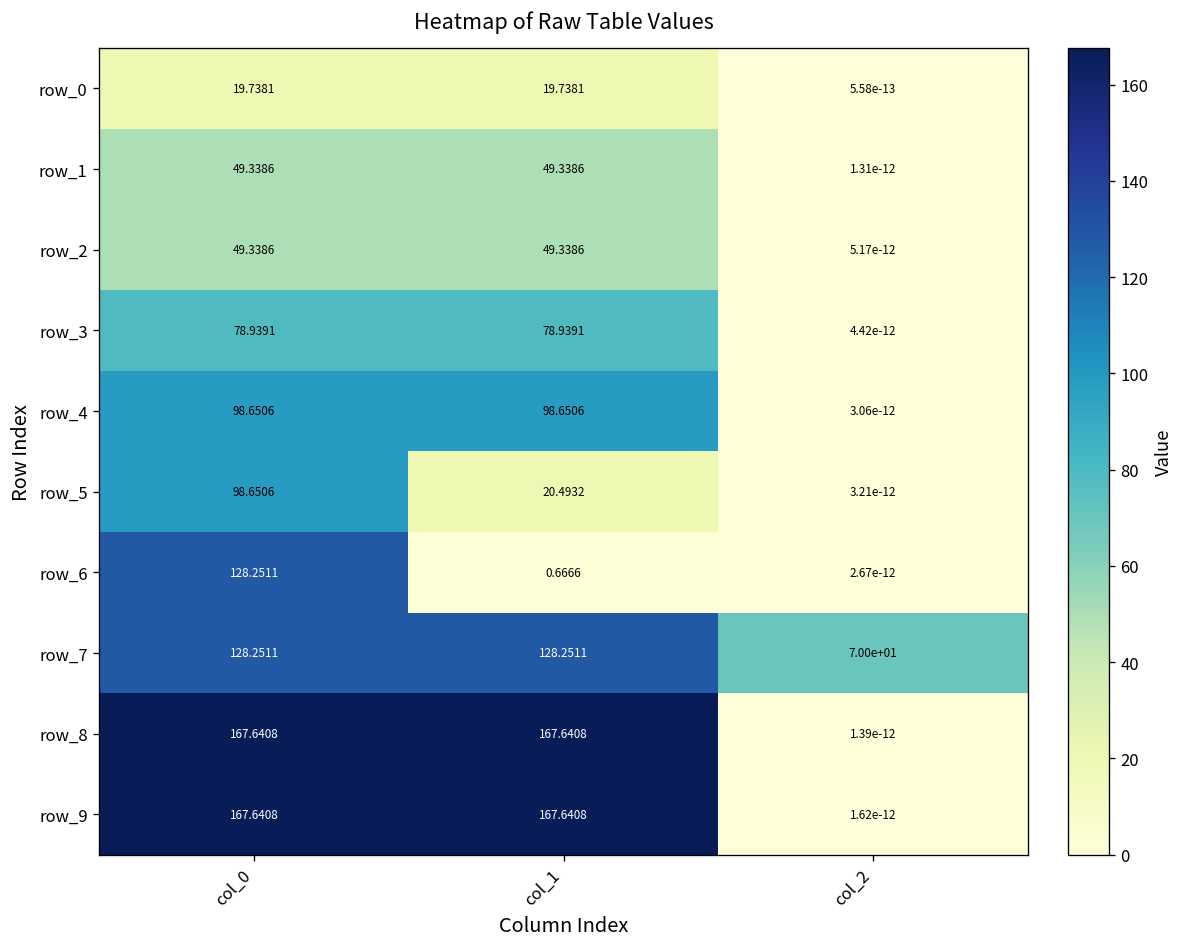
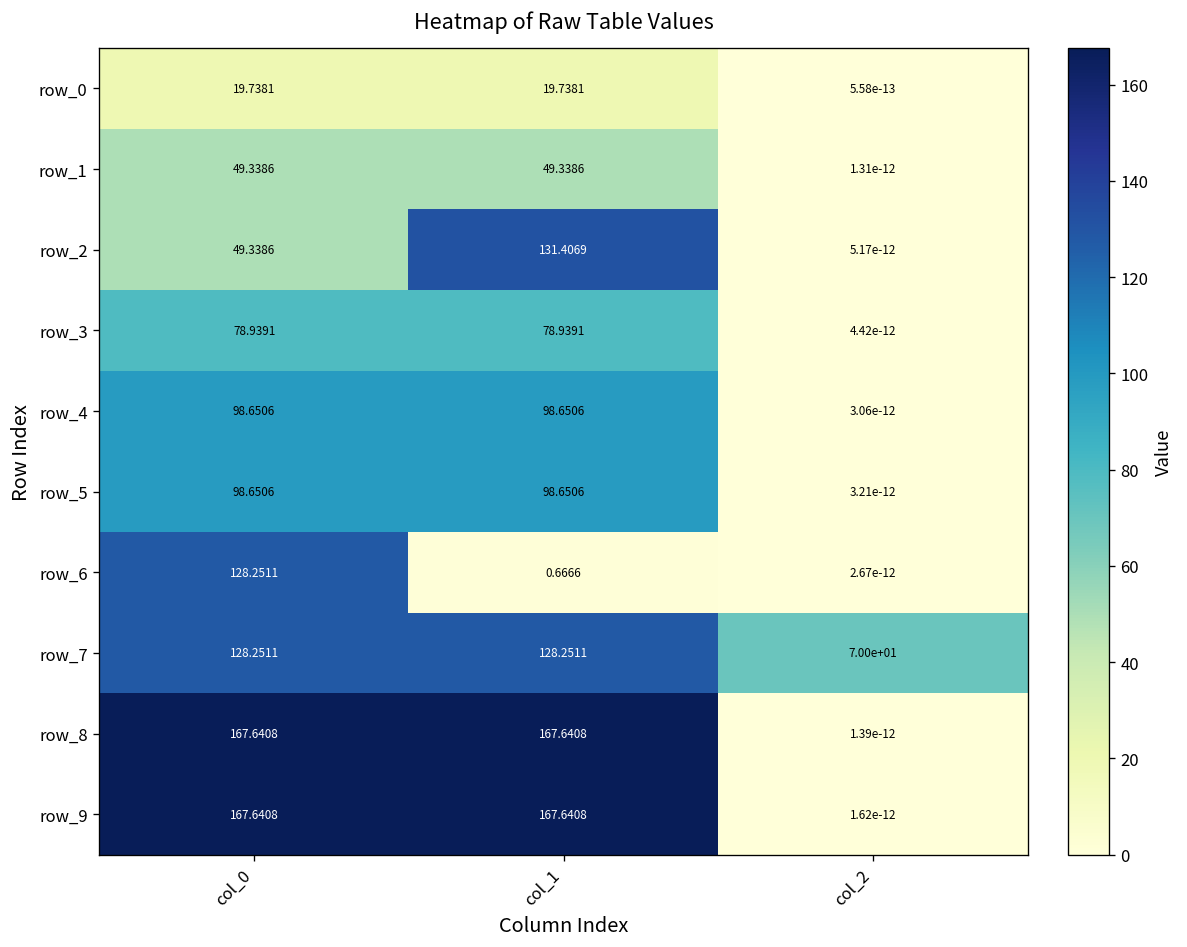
  {
    "row_0": {
      "col_0": "19.7381",
      "col_1": "19.7381",
      "col_2": "5.58e-13"
    },
    "row_1": {
      "col_0": "49.3386",
      "col_1": "49.3386",
      "col_2": "1.31e-12"
    },
    "row_2": {
      "col_0": "49.3386",
-     "col_1": "49.3386",
+     "col_1": "131.4069",
      "col_2": "5.17e-12"
    },
    "row_3": {
      "col_0": "78.9391",
      "col_1": "78.9391",
      "col_2": "4.42e-12"
    },
    "row_4": {
      "col_0": "98.6506",
      "col_1": "98.6506",
      "col_2": "3.06e-12"
    },
    "row_5": {
      "col_0": "98.6506",
-     "col_1": "20.4932",
+     "col_1": "98.6506",
      "col_2": "3.21e-12"
    },
    "row_6": {
      "col_0": "128.2511",
      "col_1": "0.6666",
      "col_2": "2.67e-12"
    },
    "row_7": {
      "col_0": "128.2511",
      "col_1": "128.2511",
      "col_2": "7.00e+01"
    },
    "row_8": {
      "col_0": "167.6408",
      "col_1": "167.6408",
      "col_2": "1.39e-12"
    },
    "row_9": {
      "col_0": "167.6408",
      "col_1": "167.6408",
      "col_2": "1.62e-12"
    }
  }
